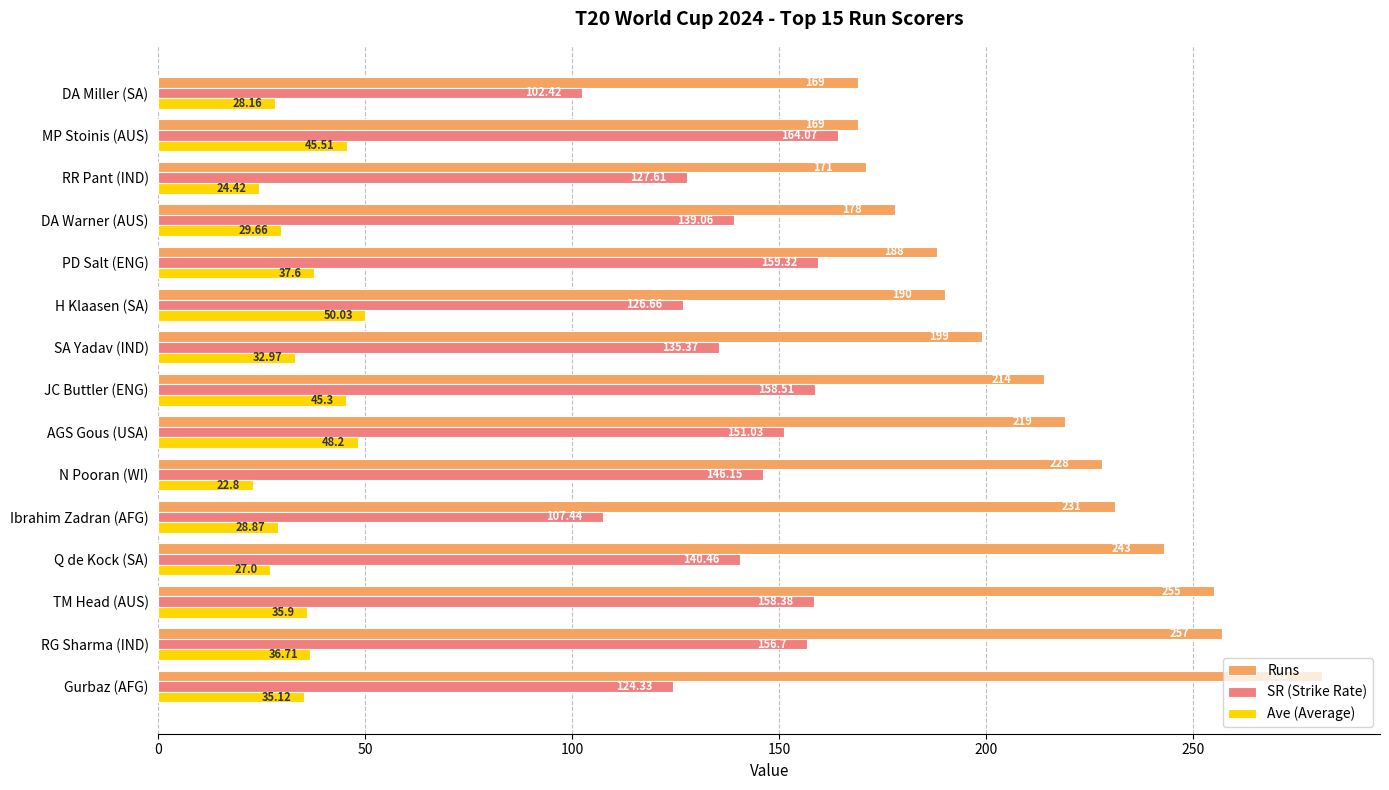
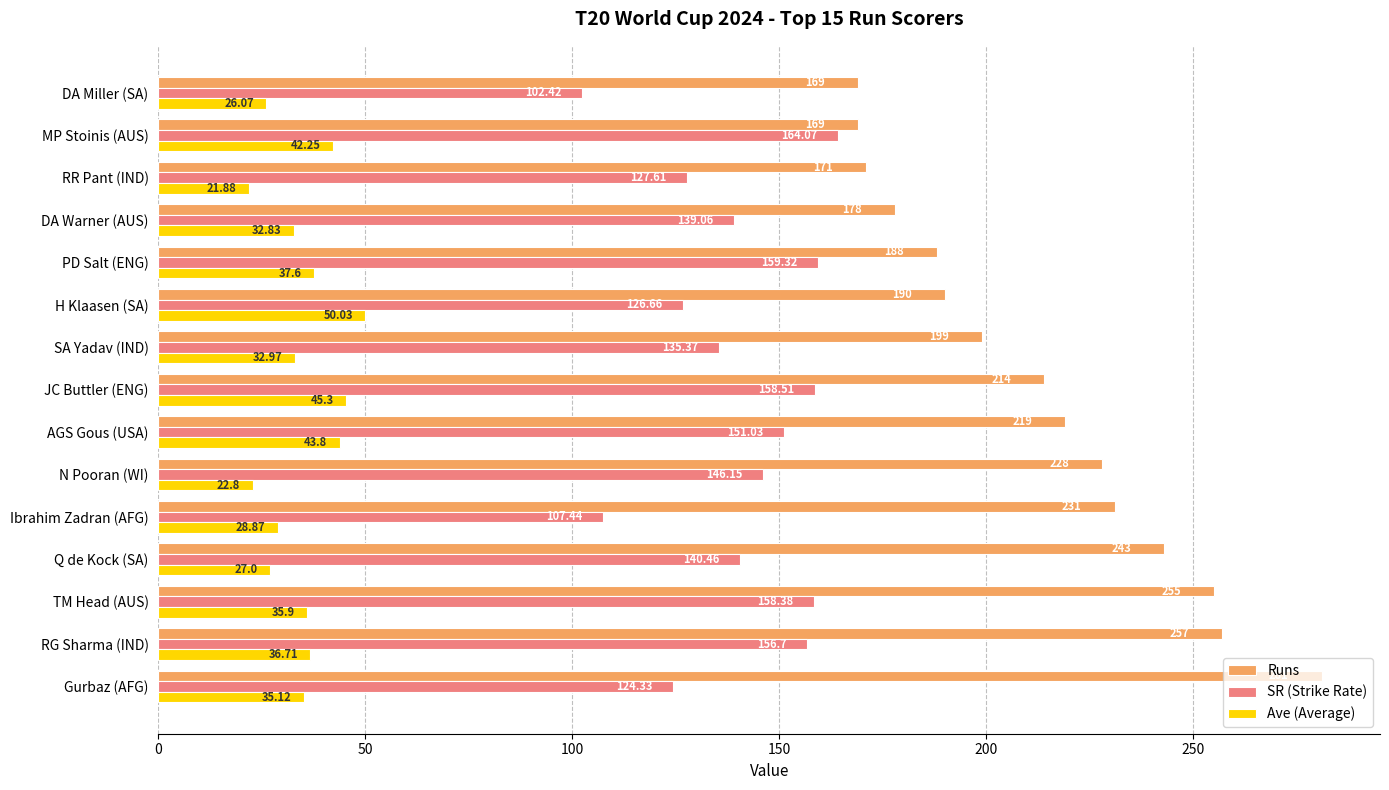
  {
    "Ave (Average)": {
-     "DA Miller (SA)": 28.16,
-     "MP Stoinis (AUS)": 45.51,
-     "RR Pant (IND)": 24.42,
-     "DA Warner (AUS)": 29.66,
+     "DA Miller (SA)": 26.07,
+     "MP Stoinis (AUS)": 42.25,
+     "RR Pant (IND)": 21.88,
+     "DA Warner (AUS)": 32.83,
      "PD Salt (ENG)": 37.6,
      "H Klaasen (SA)": 50.03,
      "SA Yadav (IND)": 32.97,
      "JC Buttler (ENG)": 45.3,
-     "AGS Gous (USA)": 48.2,
+     "AGS Gous (USA)": 43.8,
      "N Pooran (WI)": 22.8,
      "Ibrahim Zadran (AFG)": 28.87,
      "Q de Kock (SA)": 27.0,
      "TM Head (AUS)": 35.9,
      "RG Sharma (IND)": 36.71,
      "Gurbaz (AFG)": 35.12
    }
  }
